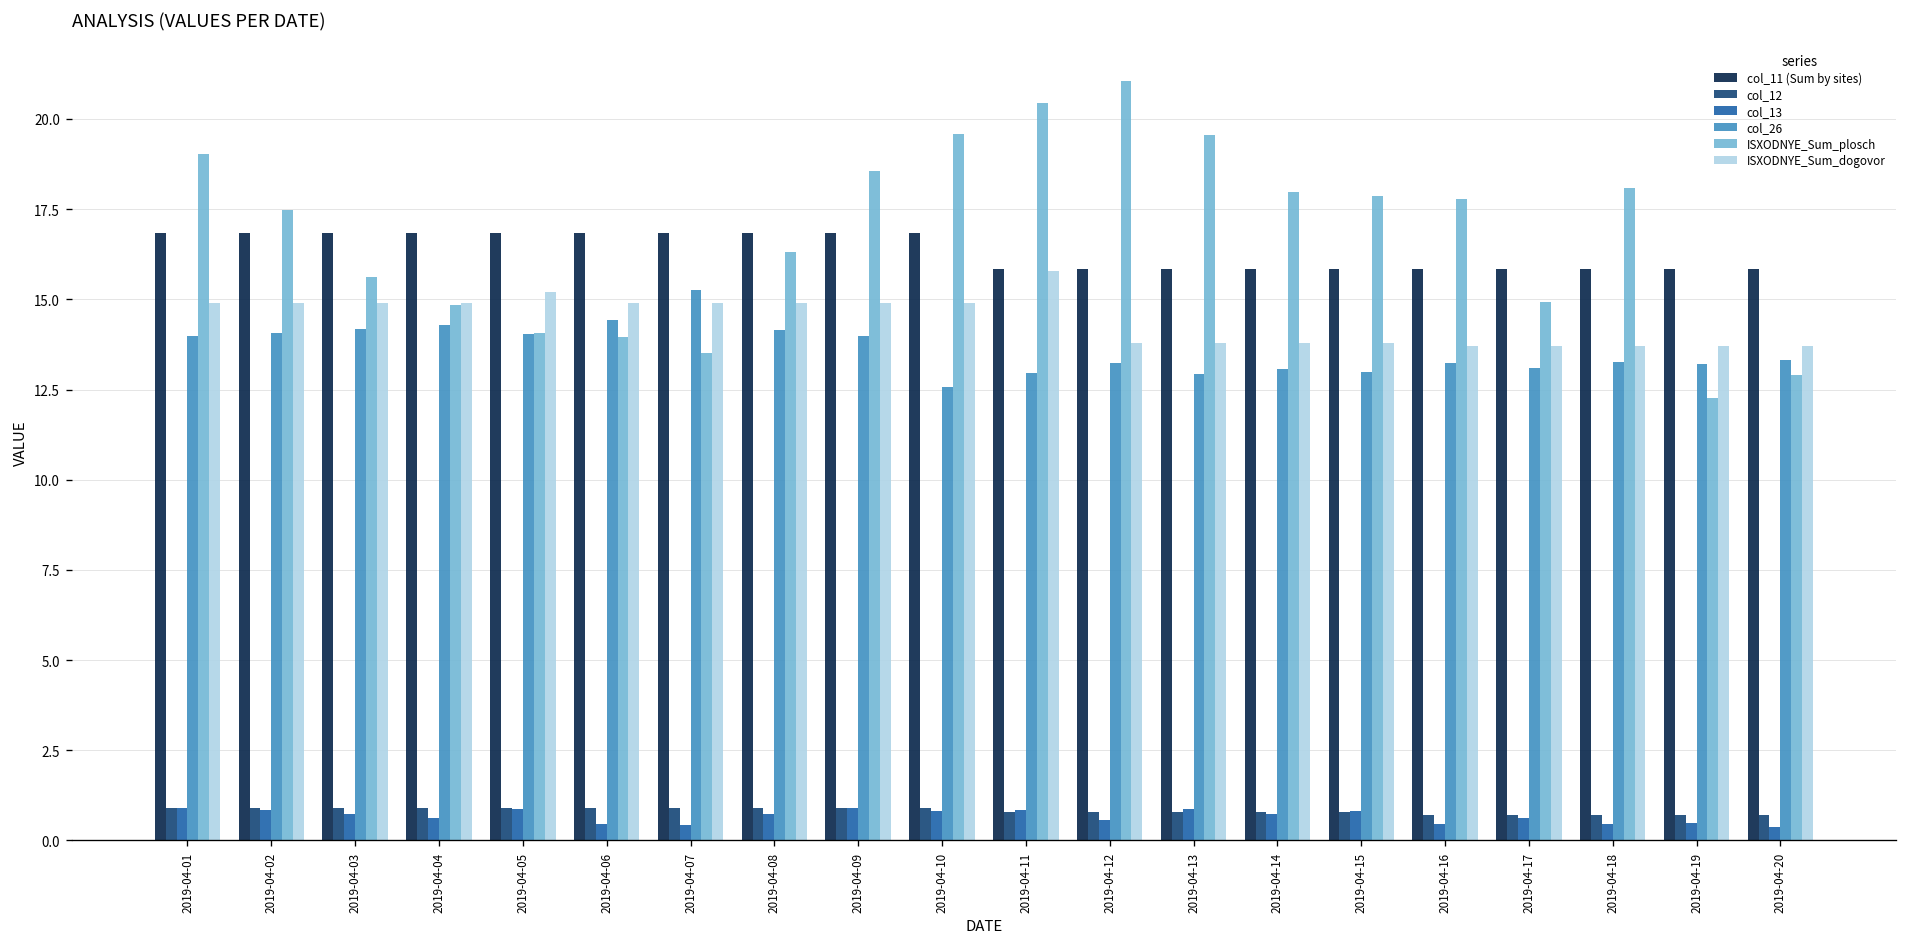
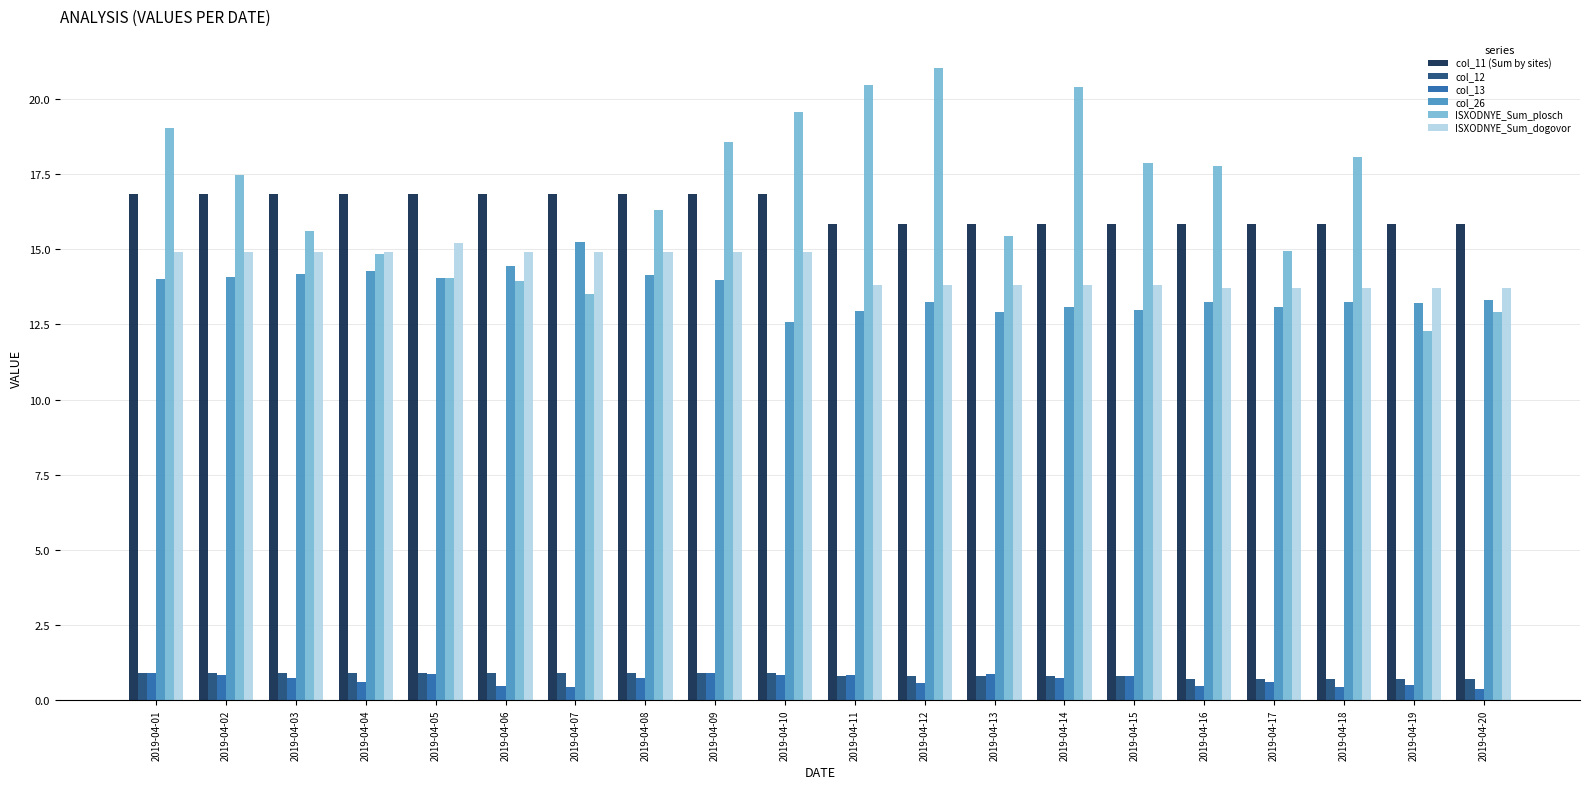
  {
    "col_26": {
      "2019-04-01": 14.0,
      "2019-04-02": 14.1,
      "2019-04-03": 14.2,
      "2019-04-04": 14.3,
      "2019-04-05": 14.0,
      "2019-04-06": 14.4,
      "2019-04-07": 15.3,
      "2019-04-08": 14.2,
      "2019-04-09": 14.0,
      "2019-04-10": 12.6,
      "2019-04-11": 13.0,
      "2019-04-12": 13.2,
      "2019-04-13": 12.9,
      "2019-04-14": 13.1,
      "2019-04-15": 13.0,
      "2019-04-16": 13.2,
      "2019-04-17": 13.1,
      "2019-04-18": 13.3,
      "2019-04-19": 13.2,
      "2019-04-20": 13.3
    },
    "ISXODNYE_Sum_plosch": {
      "2019-04-01": 19.0,
      "2019-04-02": 17.5,
      "2019-04-03": 15.6,
      "2019-04-04": 14.9,
      "2019-04-05": 14.1,
      "2019-04-06": 14.0,
      "2019-04-07": 13.5,
      "2019-04-08": 16.3,
      "2019-04-09": 18.6,
      "2019-04-10": 19.6,
      "2019-04-11": 20.5,
      "2019-04-12": 21.0,
-     "2019-04-13": 19.6,
-     "2019-04-14": 18.0,
+     "2019-04-13": 15.5,
+     "2019-04-14": 20.4,
      "2019-04-15": 17.9,
      "2019-04-16": 17.8,
      "2019-04-17": 14.9,
      "2019-04-18": 18.1,
      "2019-04-19": 12.3,
      "2019-04-20": 12.9
    },
    "ISXODNYE_Sum_dogovor": {
      "2019-04-01": 14.9,
      "2019-04-02": 14.9,
      "2019-04-03": 14.9,
      "2019-04-04": 14.9,
      "2019-04-05": 15.2,
      "2019-04-06": 14.9,
      "2019-04-07": 14.9,
      "2019-04-08": 14.9,
      "2019-04-09": 14.9,
      "2019-04-10": 14.9,
-     "2019-04-11": 15.8,
+     "2019-04-11": 13.8,
      "2019-04-12": 13.8,
      "2019-04-13": 13.8,
      "2019-04-14": 13.8,
      "2019-04-15": 13.8,
      "2019-04-16": 13.7,
      "2019-04-17": 13.7,
      "2019-04-18": 13.7,
      "2019-04-19": 13.7,
      "2019-04-20": 13.7
    }
  }
